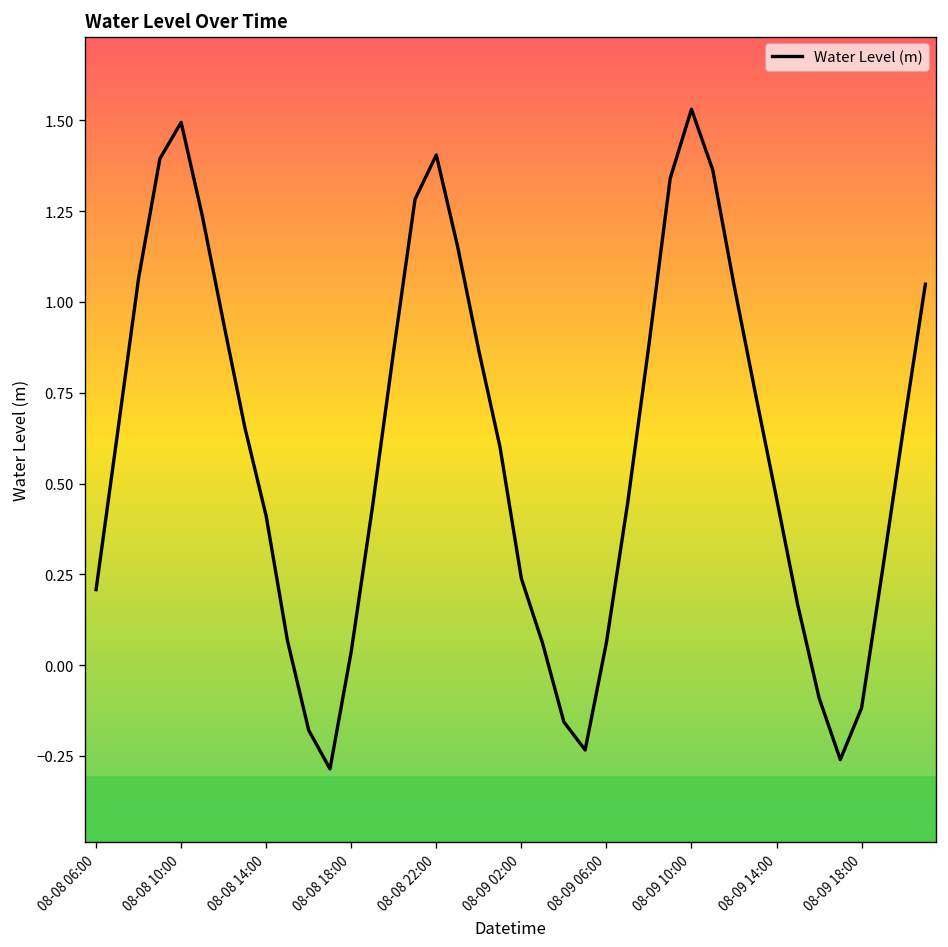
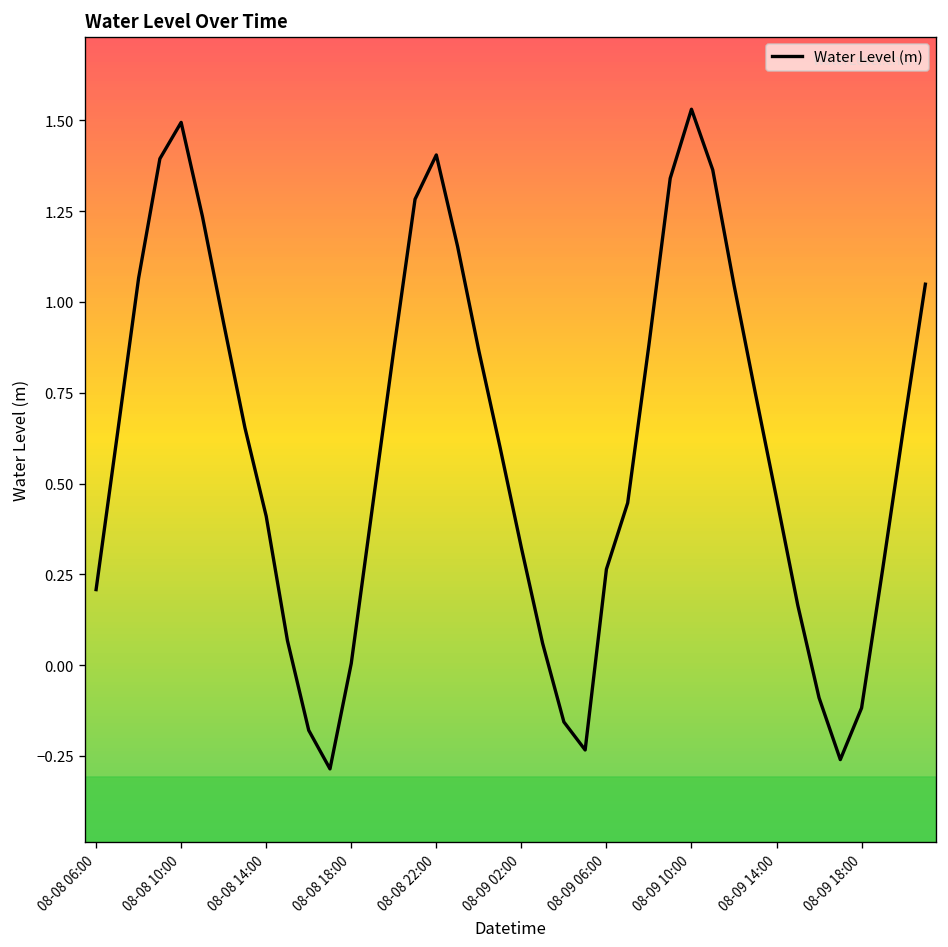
  {
    "08-08 06:00": 0.21,
    "08-08 10:00": 1.49,
    "08-08 14:00": 0.41,
-   "08-08 18:00": 0.04,
+   "08-08 18:00": 0.00,
    "08-08 22:00": 1.40,
-   "08-09 02:00": 0.24,
-   "08-09 06:00": 0.06,
+   "08-09 02:00": 0.32,
+   "08-09 06:00": 0.26,
    "08-09 10:00": 1.53,
    "08-09 14:00": 0.46,
    "08-09 18:00": -0.12
  }
